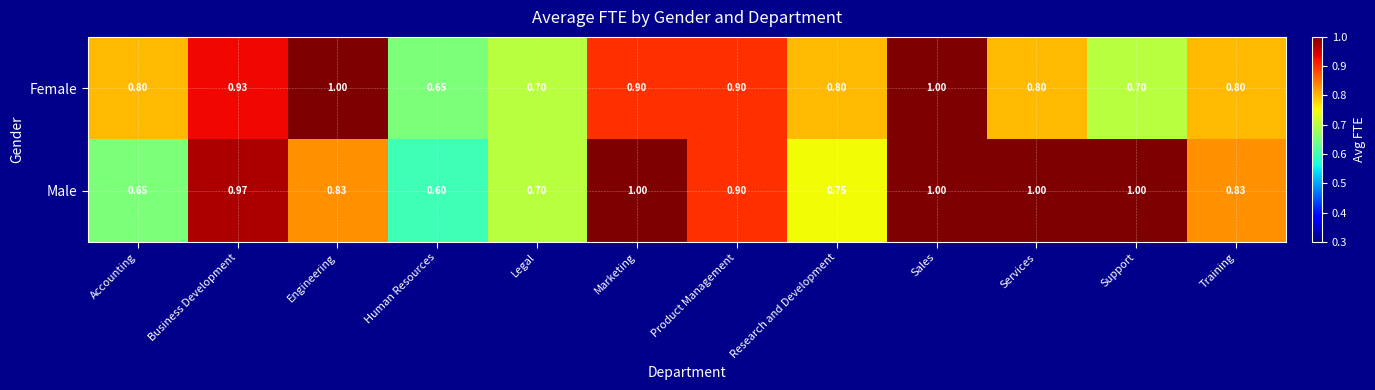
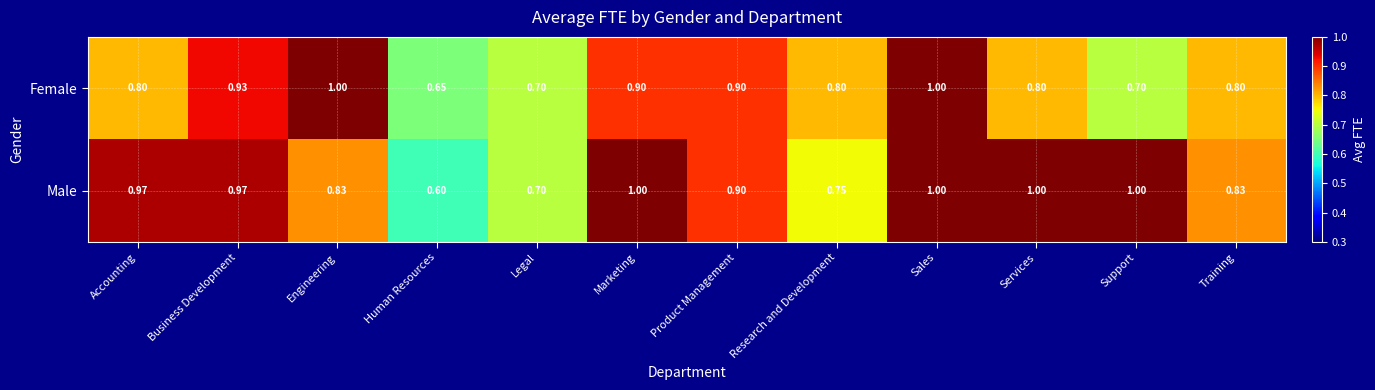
  {
    "Female": {
      "Accounting": 0.80,
      "Business Development": 0.93,
      "Engineering": 1.00,
      "Human Resources": 0.65,
      "Legal": 0.70,
      "Marketing": 0.90,
      "Product Management": 0.90,
      "Research and Development": 0.80,
      "Sales": 1.00,
      "Services": 0.80,
      "Support": 0.70,
      "Training": 0.80
    },
    "Male": {
-     "Accounting": 0.65,
+     "Accounting": 0.97,
      "Business Development": 0.97,
      "Engineering": 0.83,
      "Human Resources": 0.60,
      "Legal": 0.70,
      "Marketing": 1.00,
      "Product Management": 0.90,
      "Research and Development": 0.75,
      "Sales": 1.00,
      "Services": 1.00,
      "Support": 1.00,
      "Training": 0.83
    }
  }
